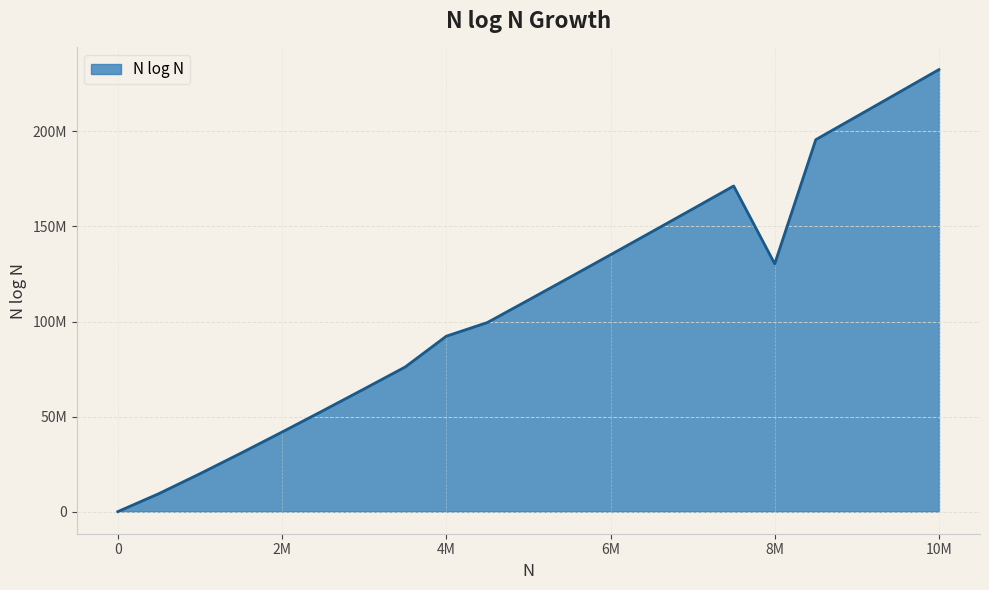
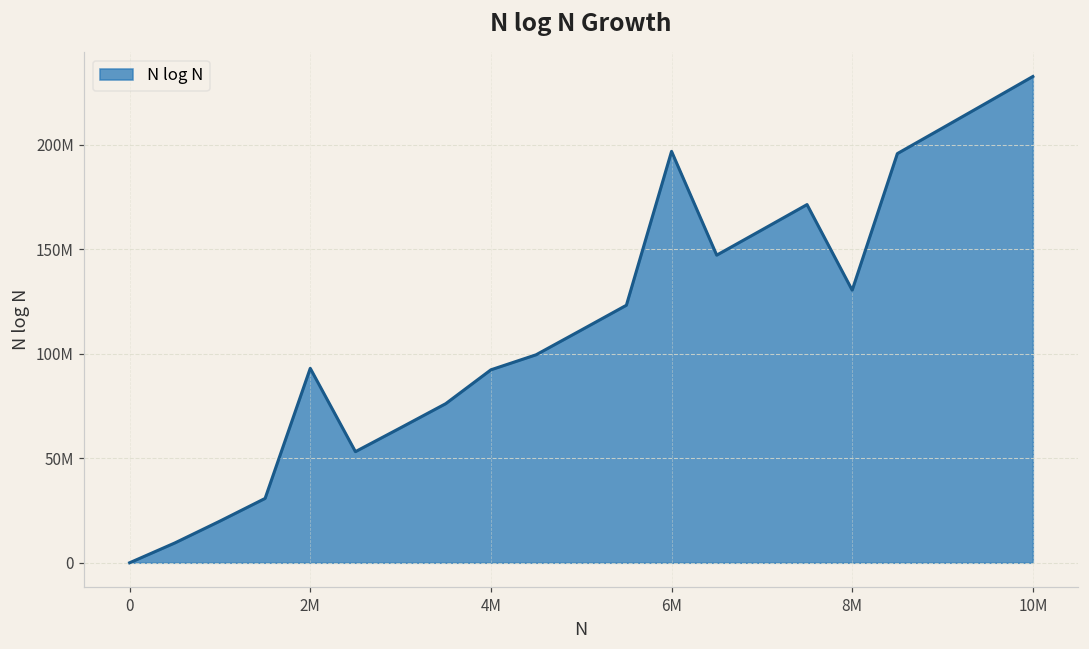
  {
    "0": 0,
-   "2M": 42000000,
+   "2M": 93000000,
    "4M": 92000000,
-   "6M": 135000000,
+   "6M": 197000000,
    "8M": 130000000,
    "10M": 233000000
  }
